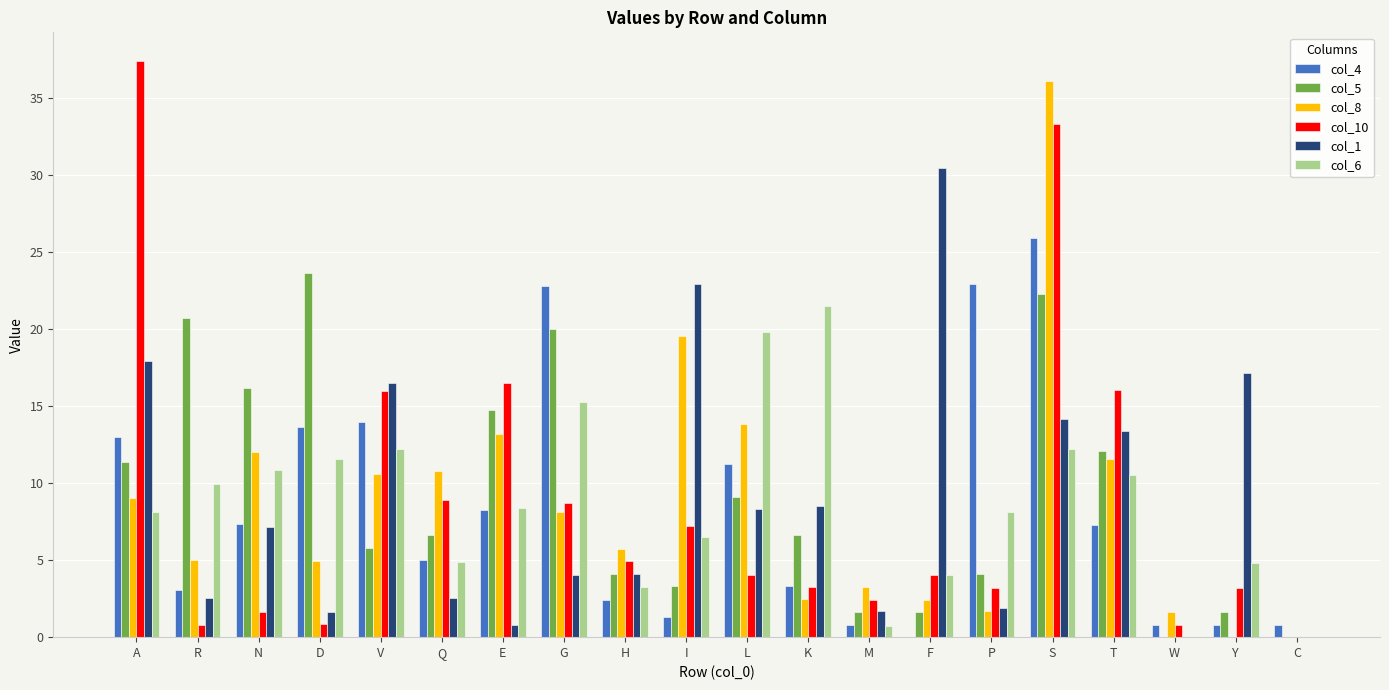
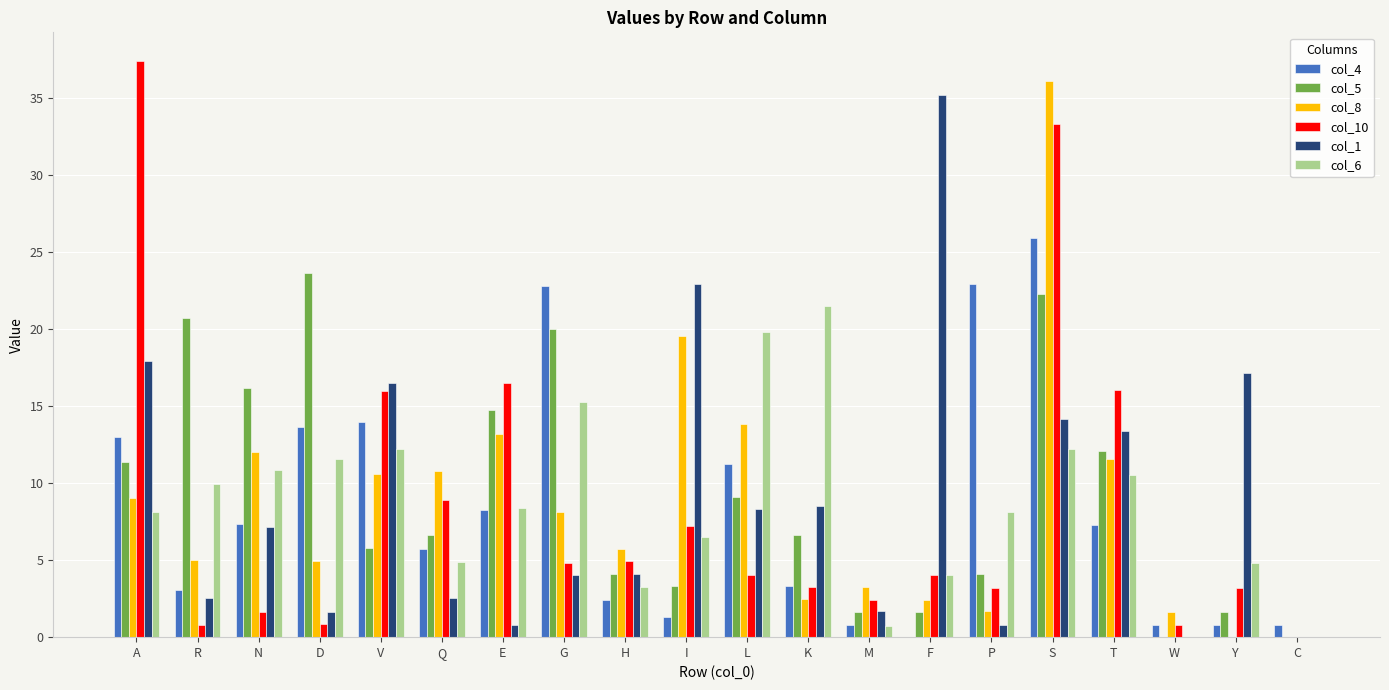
  {
    "col_4": {
      "A": 13.0,
      "R": 3.1,
      "N": 7.3,
      "D": 13.6,
      "V": 14.0,
-     "Q": 5.0,
+     "Q": 5.7,
      "E": 8.2,
      "G": 22.8,
      "H": 2.4,
      "I": 1.3,
      "L": 11.2,
      "K": 3.3,
      "M": 0.8,
      "F": 0.0,
      "P": 22.9,
      "S": 25.9,
      "T": 7.3,
      "W": 0.8,
      "Y": 0.8,
      "C": 0.8
    },
    "col_5": {
      "A": 11.4,
      "R": 20.7,
      "N": 16.2,
      "D": 23.6,
      "V": 5.8,
      "Q": 6.6,
      "E": 14.7,
      "G": 20.0,
      "H": 4.1,
      "I": 3.3,
      "L": 9.1,
      "K": 6.6,
      "M": 1.6,
      "F": 1.6,
      "P": 4.1,
      "S": 22.2,
      "T": 12.1,
      "W": 0.0,
      "Y": 1.6,
      "C": 0.0
    },
    "col_8": {
      "A": 9.0,
      "R": 5.0,
      "N": 12.0,
      "D": 4.9,
      "V": 10.6,
      "Q": 10.8,
      "E": 13.2,
      "G": 8.1,
      "H": 5.7,
      "I": 19.6,
      "L": 13.8,
      "K": 2.5,
      "M": 3.3,
      "F": 2.4,
      "P": 1.7,
      "S": 36.1,
      "T": 11.6,
      "W": 1.6,
      "Y": 0.0,
      "C": 0.0
    },
    "col_10": {
      "A": 37.4,
      "R": 0.8,
      "N": 1.6,
      "D": 0.8,
      "V": 16.0,
      "Q": 8.9,
      "E": 16.5,
-     "G": 8.7,
+     "G": 4.8,
      "H": 5.0,
      "I": 7.2,
      "L": 4.0,
      "K": 3.2,
      "M": 2.4,
      "F": 4.0,
      "P": 3.2,
      "S": 33.3,
      "T": 16.0,
      "W": 0.8,
      "Y": 3.2,
      "C": 0.0
    },
    "col_1": {
      "A": 17.9,
      "R": 2.6,
      "N": 7.1,
      "D": 1.6,
      "V": 16.5,
      "Q": 2.5,
      "E": 0.8,
      "G": 4.0,
      "H": 4.1,
      "I": 22.9,
      "L": 8.3,
      "K": 8.5,
      "M": 1.7,
-     "F": 30.4,
-     "P": 1.9,
+     "F": 35.1,
+     "P": 0.8,
      "S": 14.1,
      "T": 13.3,
      "W": 0.0,
      "Y": 17.1,
      "C": 0.0
    },
    "col_6": {
      "A": 8.1,
      "R": 9.9,
      "N": 10.9,
      "D": 11.6,
      "V": 12.2,
      "Q": 4.9,
      "E": 8.4,
      "G": 15.3,
      "H": 3.2,
      "I": 6.5,
      "L": 19.8,
      "K": 21.5,
      "M": 0.7,
      "F": 4.0,
      "P": 8.1,
      "S": 12.2,
      "T": 10.5,
      "W": 0.0,
      "Y": 4.8,
      "C": 0.0
    }
  }
